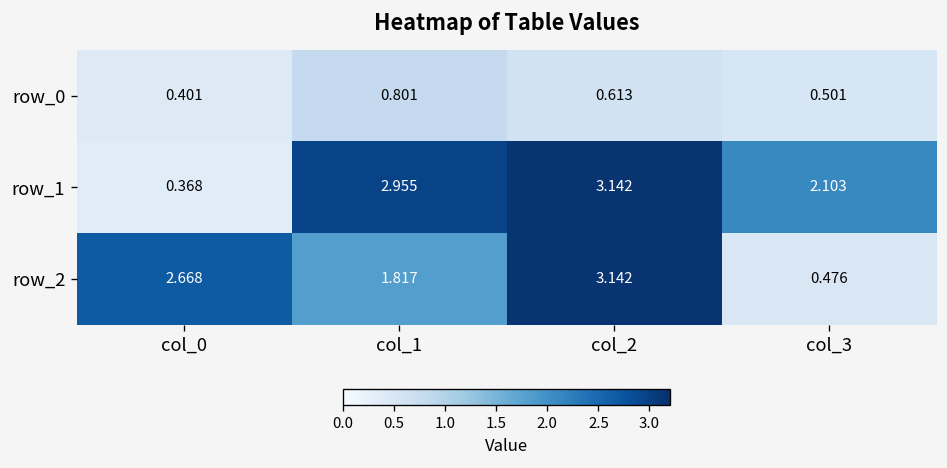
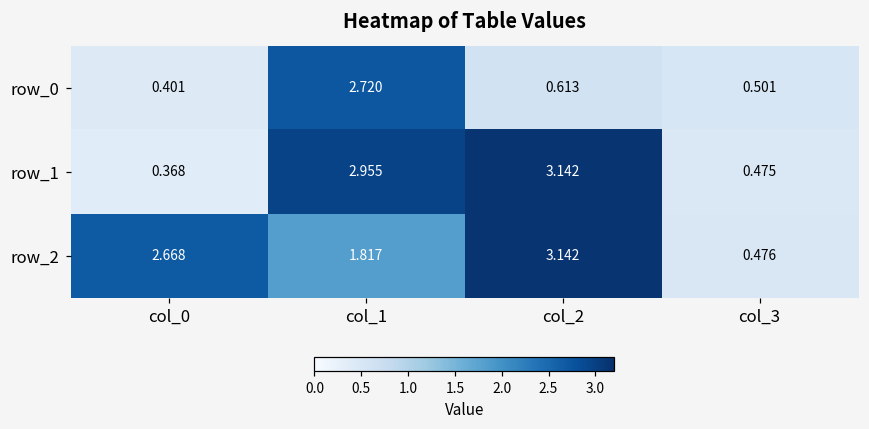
  {
    "row_0": {
      "col_0": 0.401,
-     "col_1": 0.801,
+     "col_1": 2.720,
      "col_2": 0.613,
      "col_3": 0.501
    },
    "row_1": {
      "col_0": 0.368,
      "col_1": 2.955,
      "col_2": 3.142,
-     "col_3": 2.103
+     "col_3": 0.475
    },
    "row_2": {
      "col_0": 2.668,
      "col_1": 1.817,
      "col_2": 3.142,
      "col_3": 0.476
    }
  }
